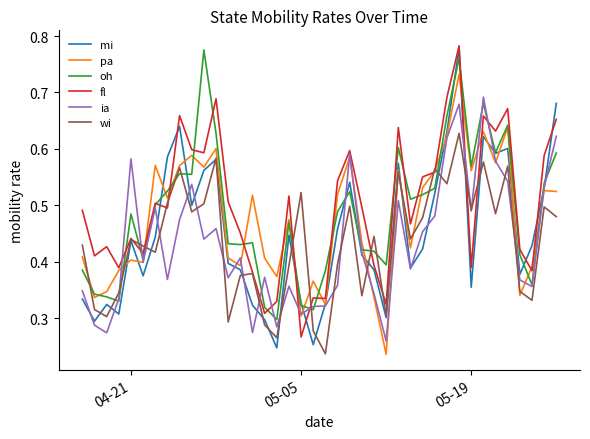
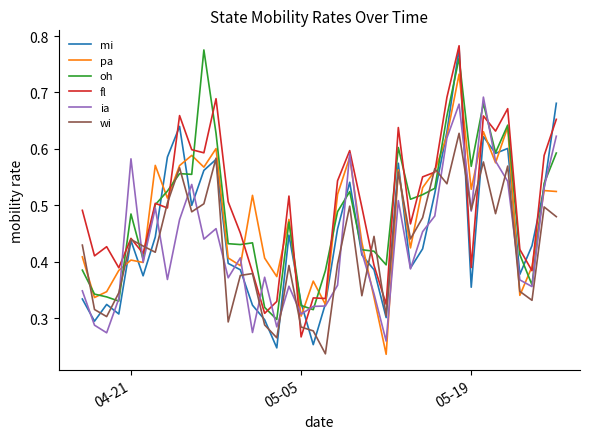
  {
    "mi": {
      "05-05": 0.33,
      "05-19": 0.35
    },
    "pa": {
      "04-21": 0.40,
-     "05-19": 0.56
+     "05-19": 0.53
    },
    "oh": {
      "04-21": 0.48,
      "05-05": 0.32,
      "05-19": 0.57
    },
    "fl": {
      "05-05": 0.27,
      "05-19": 0.39
    },
    "ia": {
      "04-21": 0.58
    },
    "wi": {
-     "05-05": 0.52
+     "05-05": 0.28
    }
  }
